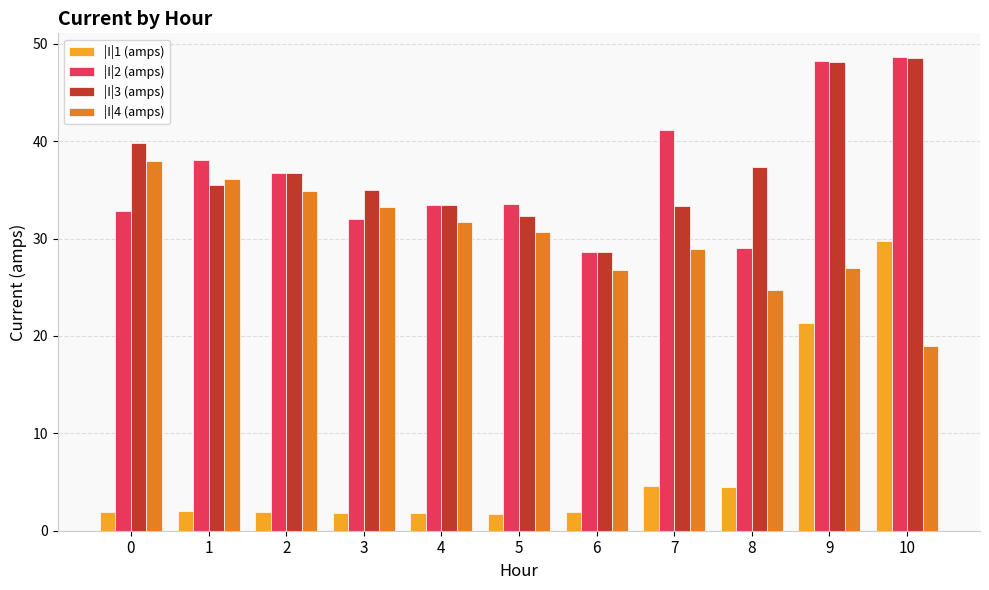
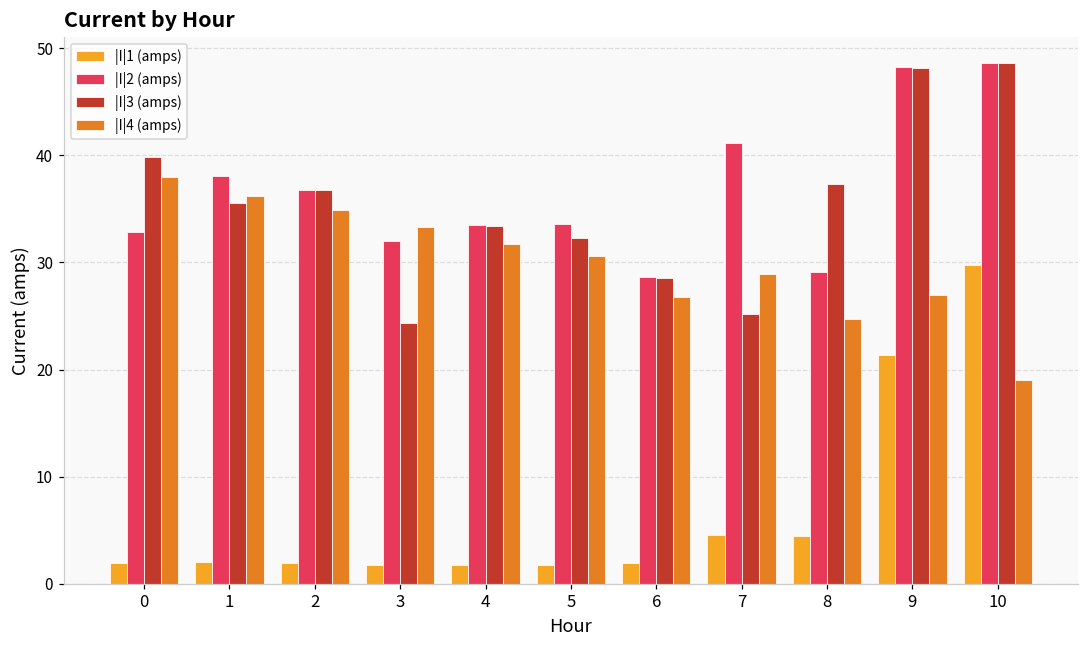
  {
    "|I|2 (amps)": {
      "0": 33,
      "1": 38,
      "2": 37,
      "3": 32,
      "4": 33,
      "5": 34,
      "6": 29,
      "7": 41,
      "8": 29,
      "9": 48,
      "10": 49
    },
    "|I|3 (amps)": {
      "0": 40,
      "1": 36,
      "2": 37,
-     "3": 35,
+     "3": 24,
      "4": 33,
      "5": 32,
      "6": 29,
-     "7": 33,
+     "7": 25,
      "8": 37,
      "9": 48,
      "10": 49
    }
  }
